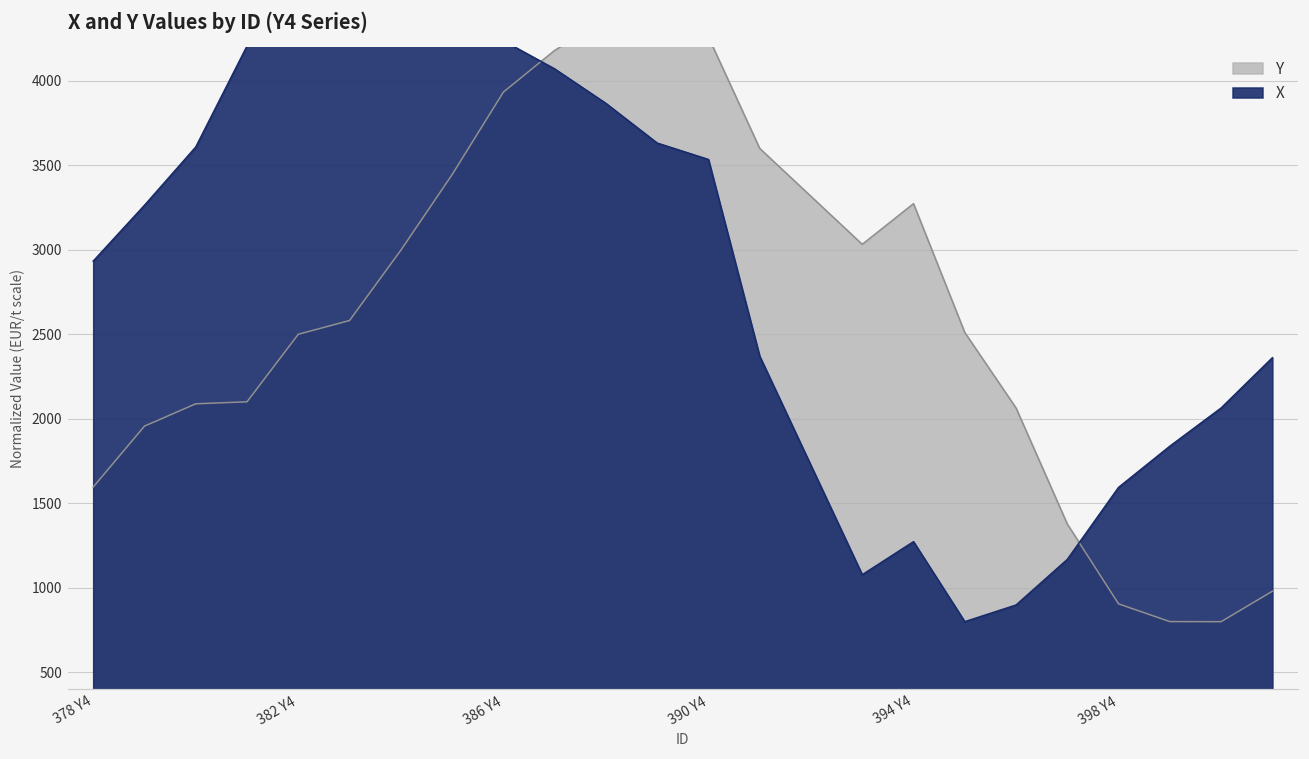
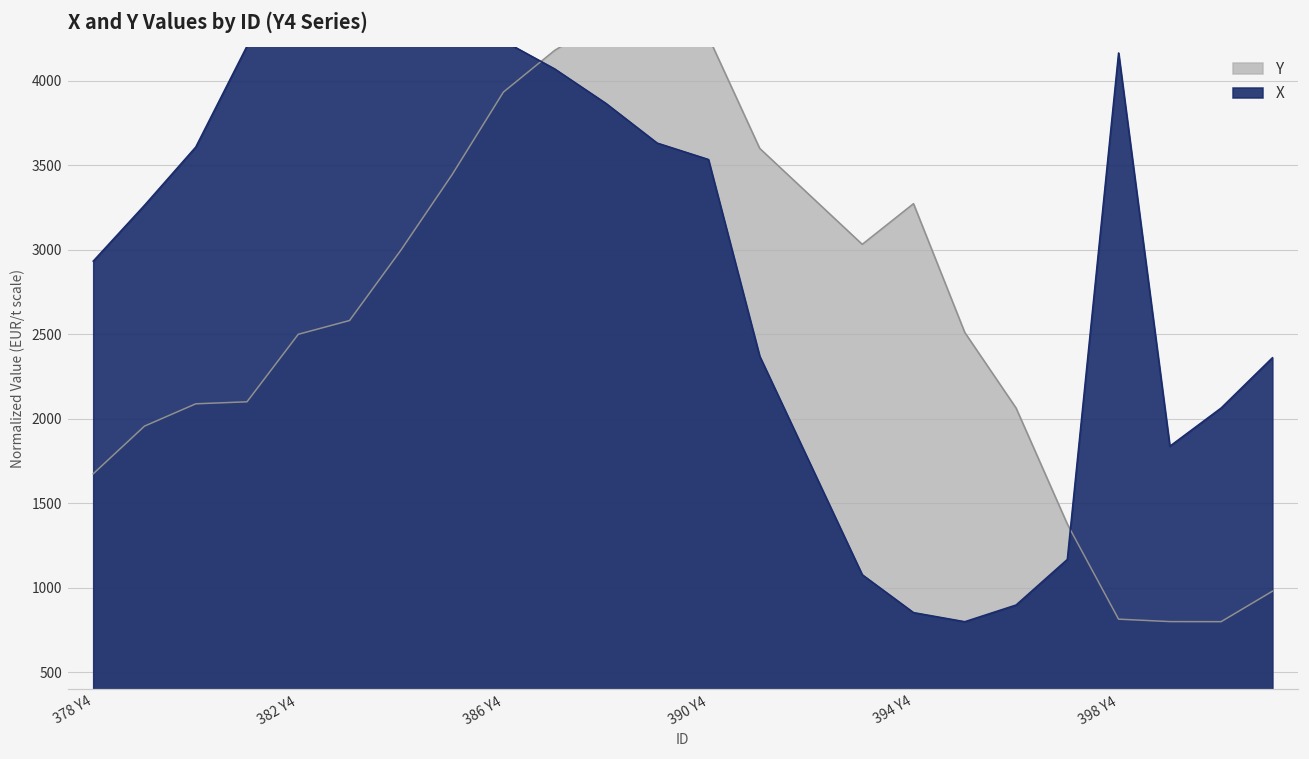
  {
    "Y": {
-     "378 Y4": 1600,
+     "378 Y4": 1670,
      "382 Y4": 2500,
      "386 Y4": 3930,
      "394 Y4": 3270,
-     "398 Y4": 910
+     "398 Y4": 820
    },
    "X": {
      "378 Y4": 2930,
      "390 Y4": 3530,
-     "394 Y4": 1270,
-     "398 Y4": 1590
+     "394 Y4": 850,
+     "398 Y4": 4160
    }
  }
